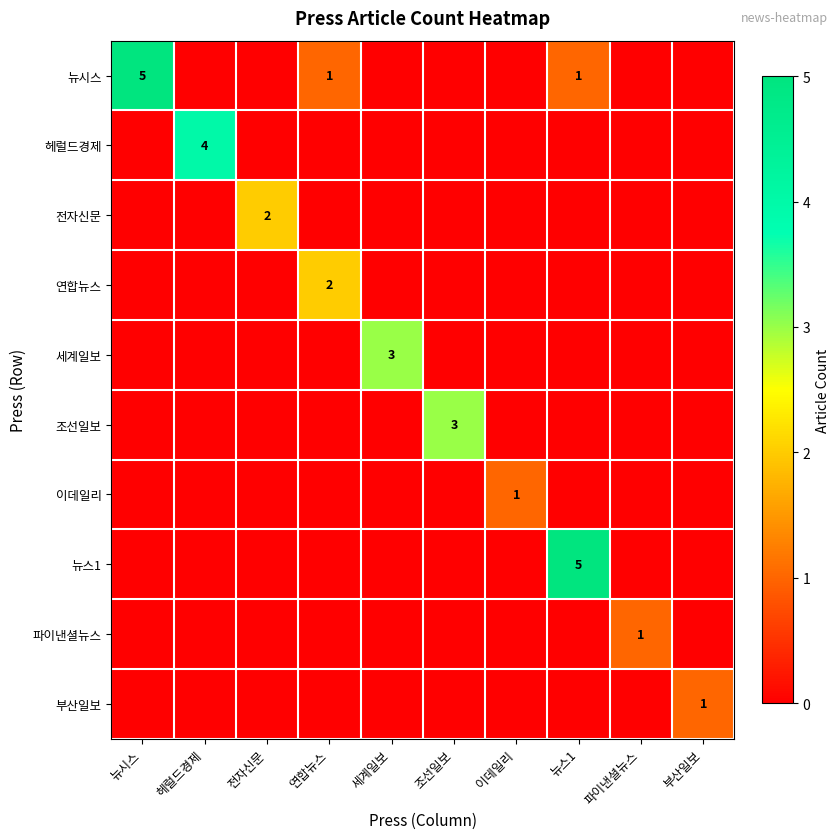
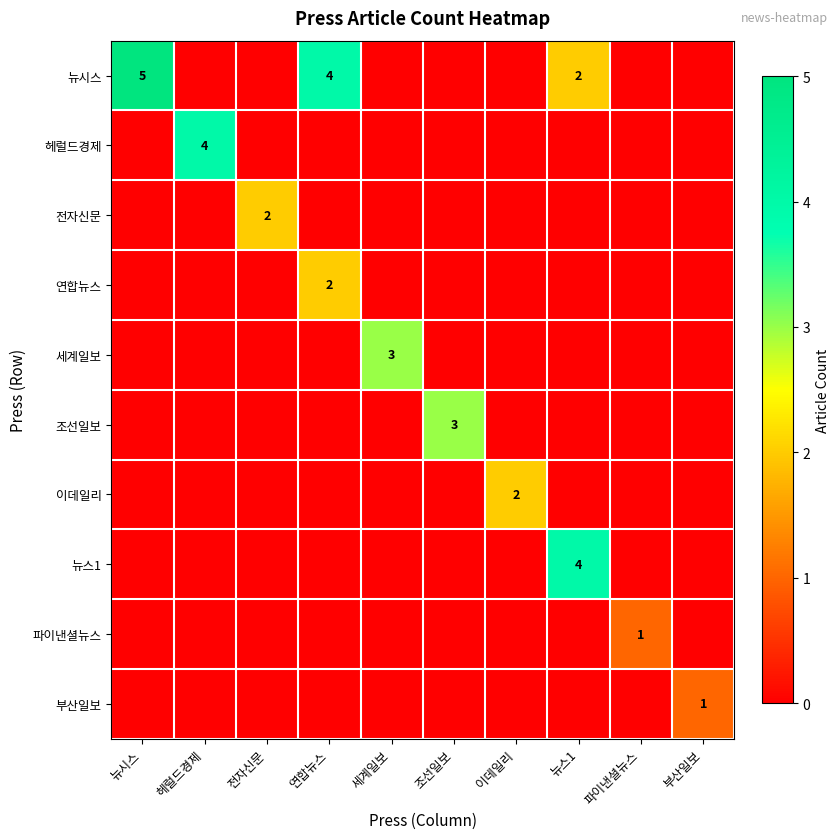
  {
    "뉴시스": {
      "뉴시스": 5,
-     "연합뉴스": 1,
-     "뉴스1": 1
+     "연합뉴스": 4,
+     "뉴스1": 2
    },
    "헤럴드경제": {
      "헤럴드경제": 4
    },
    "전자신문": {
      "전자신문": 2
    },
    "연합뉴스": {
      "연합뉴스": 2
    },
    "세계일보": {
      "세계일보": 3
    },
    "조선일보": {
      "조선일보": 3
    },
    "이데일리": {
-     "이데일리": 1
+     "이데일리": 2
    },
    "뉴스1": {
-     "뉴스1": 5
+     "뉴스1": 4
    },
    "파이낸셜뉴스": {
      "파이낸셜뉴스": 1
    },
    "부산일보": {
      "부산일보": 1
    }
  }
